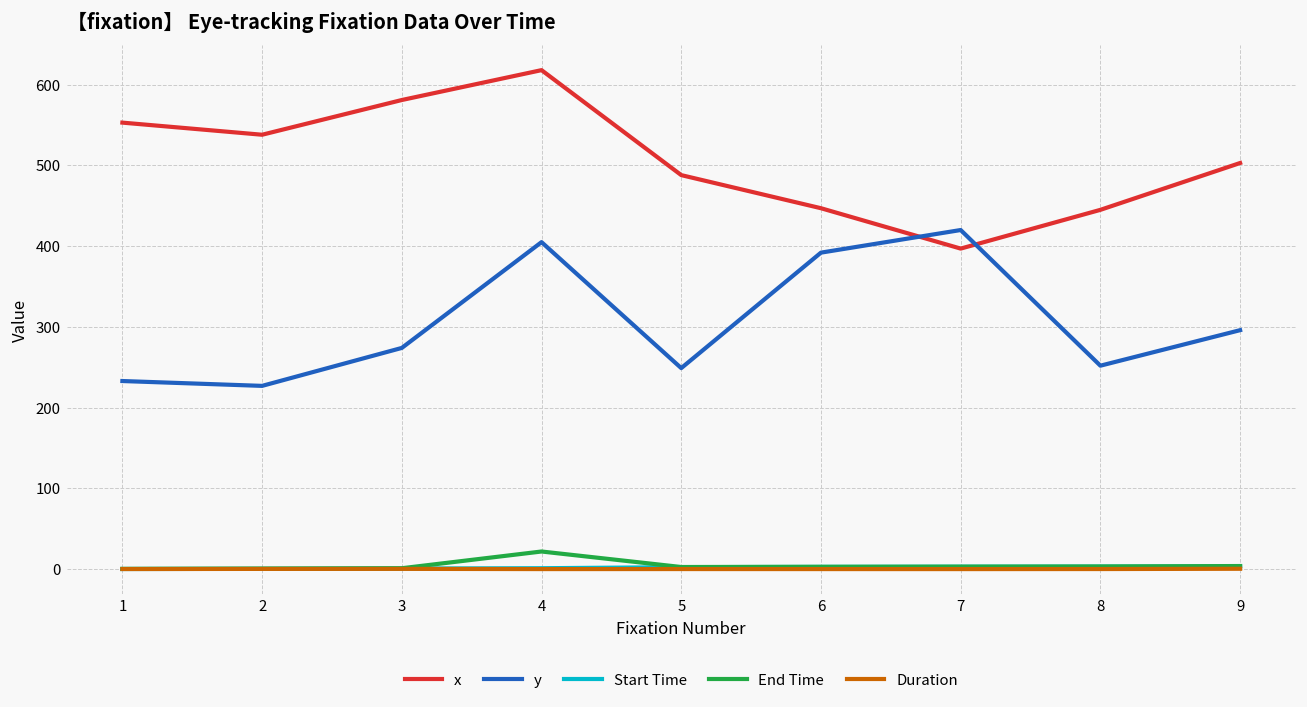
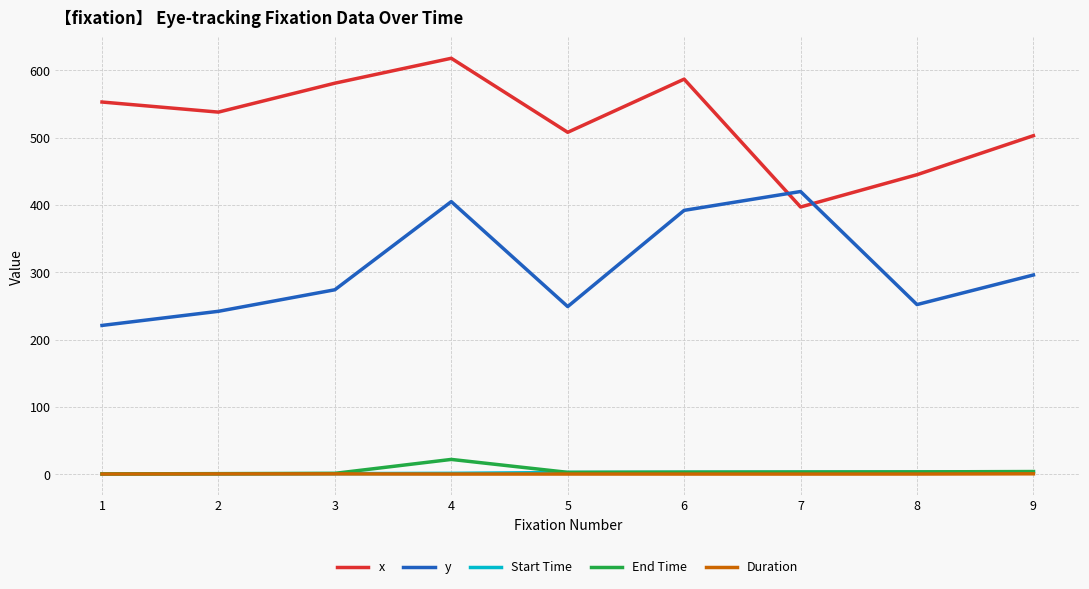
  {
    "x": {
      "1": 550,
      "2": 540,
      "3": 580,
      "4": 620,
-     "5": 490,
-     "6": 450,
+     "5": 510,
+     "6": 590,
      "7": 400,
      "8": 450,
      "9": 500
    },
    "y": {
-     "1": 230,
-     "2": 230,
+     "1": 220,
+     "2": 240,
      "3": 270,
      "4": 410,
      "5": 250,
      "6": 390,
      "7": 420,
      "8": 250,
      "9": 300
    },
    "End Time": {
      "4": 20
    }
  }
